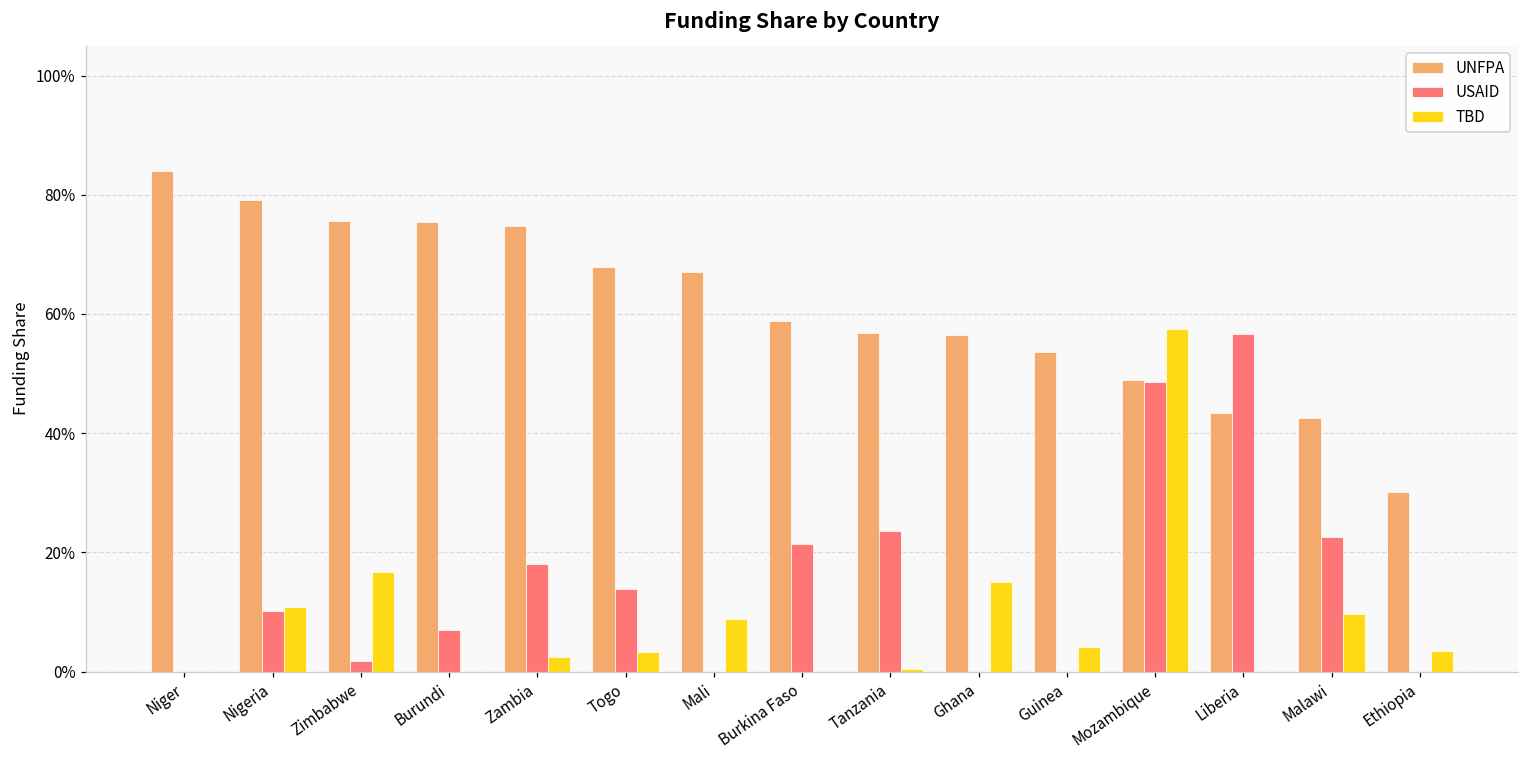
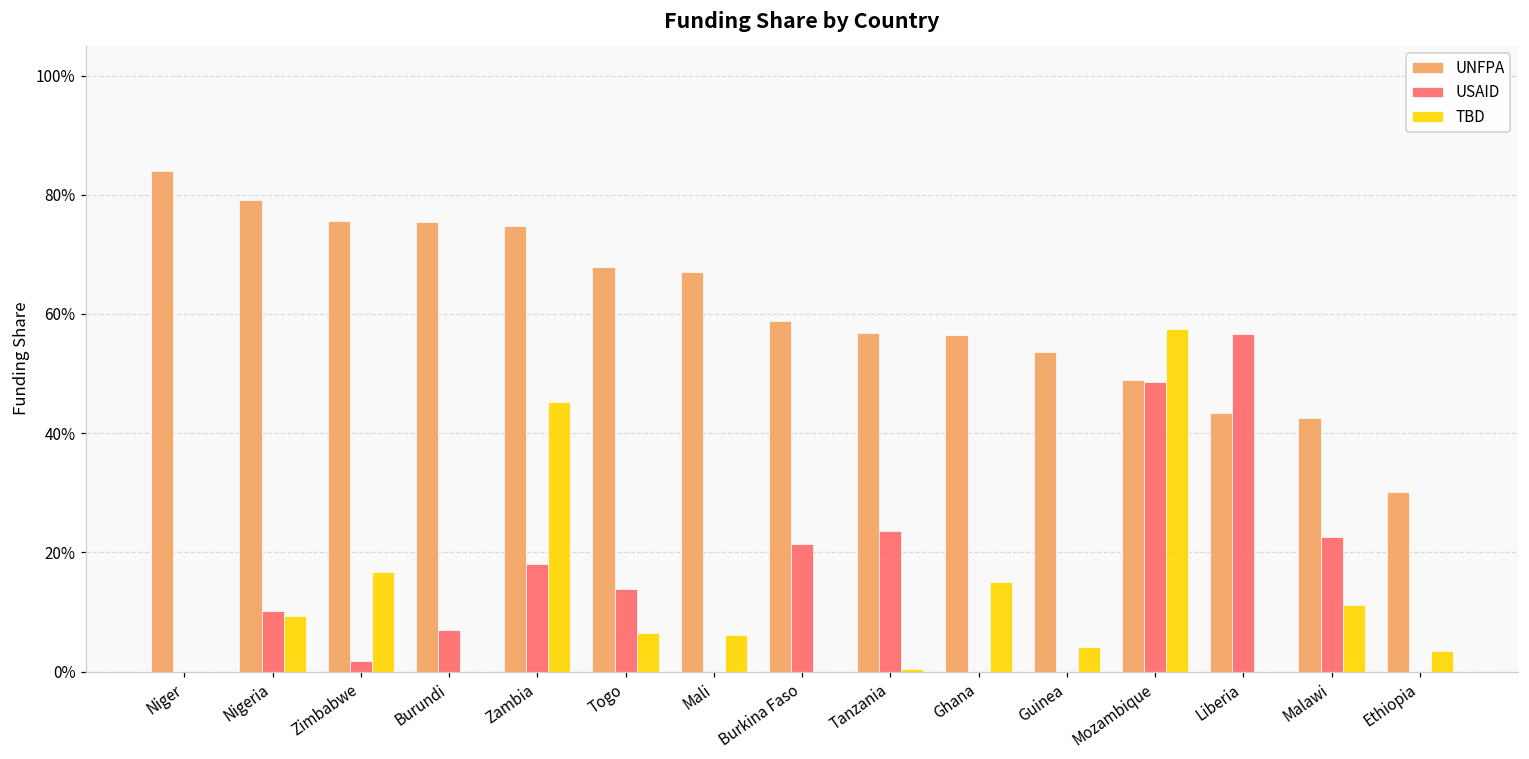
  {
    "TBD": {
      "Niger": "0%",
-     "Nigeria": "11%",
+     "Nigeria": "9%",
      "Zimbabwe": "17%",
      "Burundi": "0%",
-     "Zambia": "2%",
-     "Togo": "3%",
-     "Mali": "9%",
+     "Zambia": "45%",
+     "Togo": "6%",
+     "Mali": "6%",
      "Burkina Faso": "0%",
      "Tanzania": "0%",
      "Ghana": "15%",
      "Guinea": "4%",
      "Mozambique": "57%",
      "Liberia": "0%",
-     "Malawi": "10%",
+     "Malawi": "11%",
      "Ethiopia": "3%"
    }
  }
